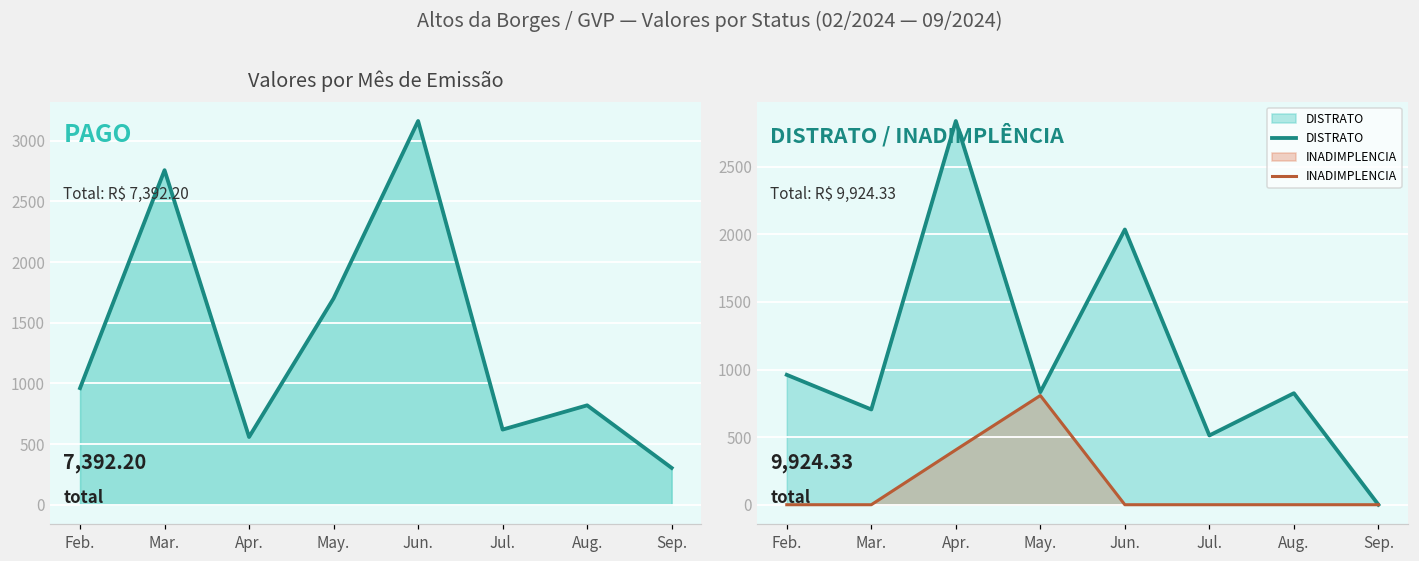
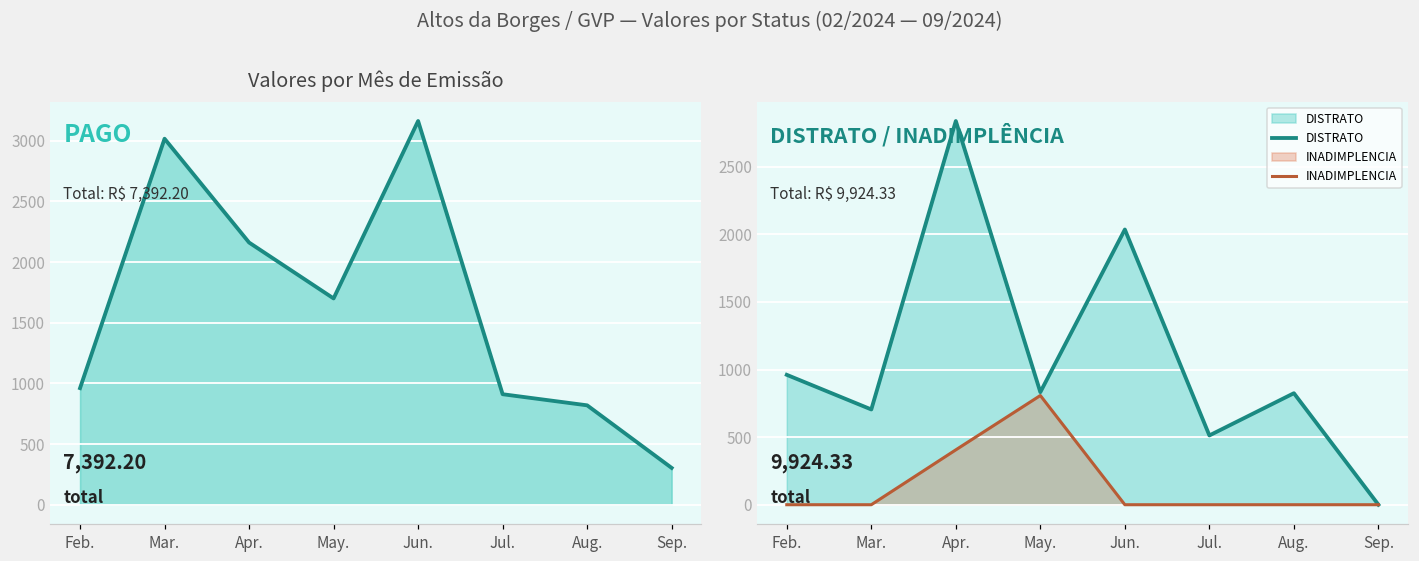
  {
    "Valores por Mês de Emissão": {
      "Feb.": 960,
-     "Mar.": 2760,
-     "Apr.": 560,
+     "Mar.": 3020,
+     "Apr.": 2160,
      "May.": 1700,
      "Jun.": 3160,
-     "Jul.": 620,
+     "Jul.": 910,
      "Aug.": 820,
      "Sep.": 300
    }
  }
